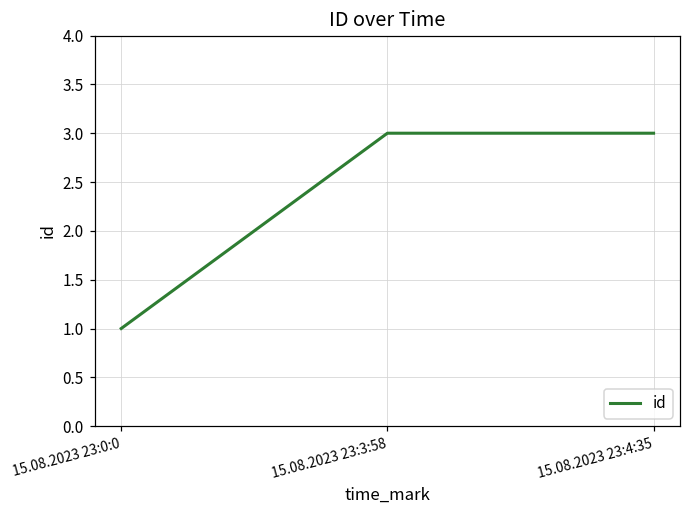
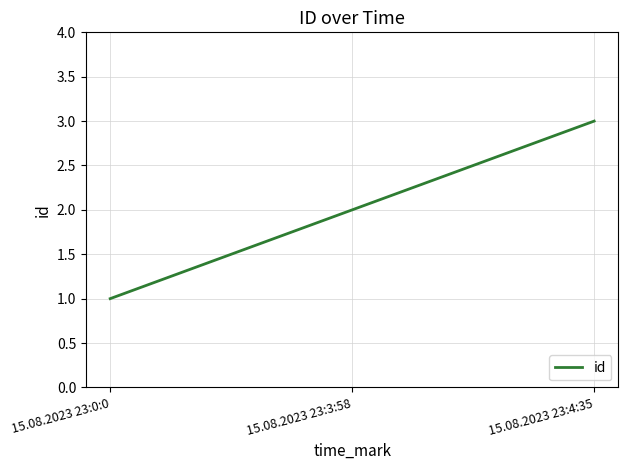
  {
    "15.08.2023 23:0:0": 1,
-   "15.08.2023 23:3:58": 3,
+   "15.08.2023 23:3:58": 2,
    "15.08.2023 23:4:35": 3
  }
